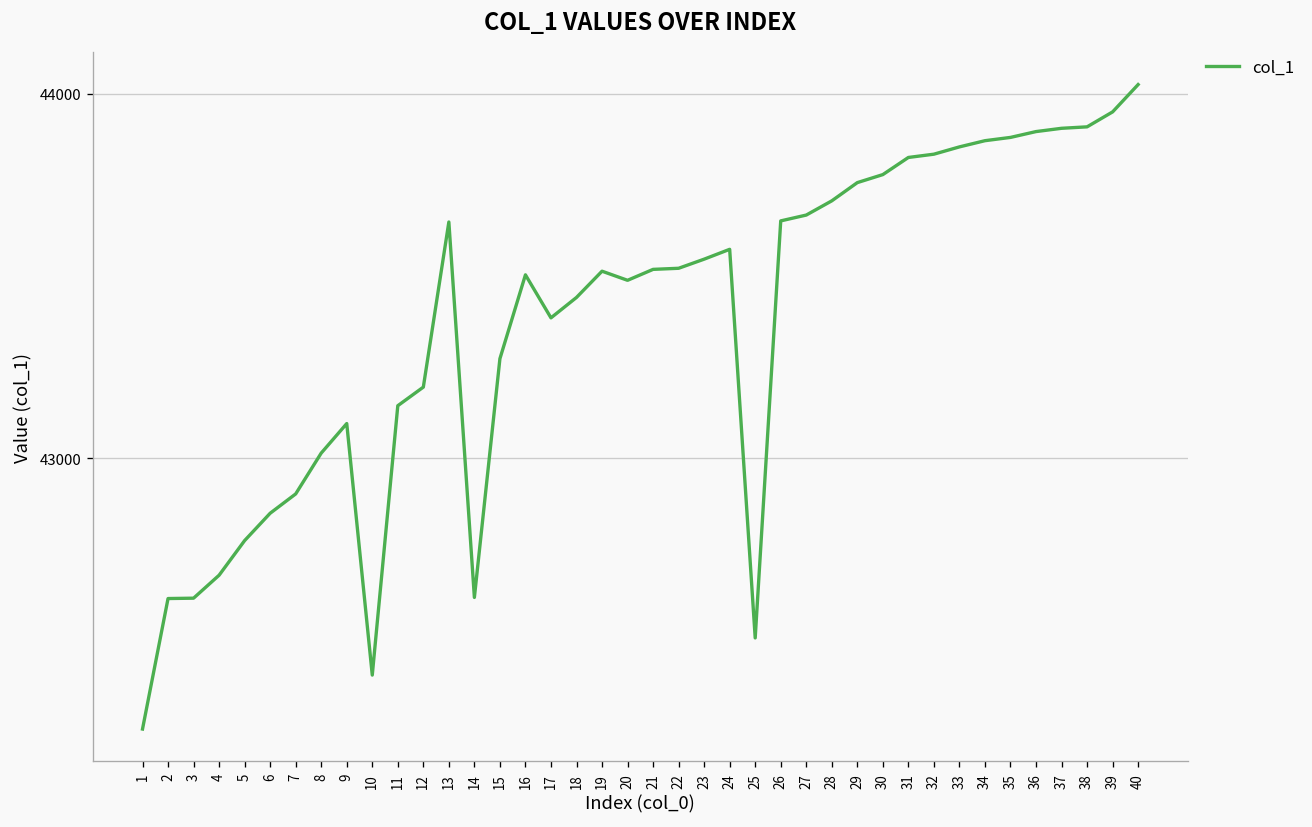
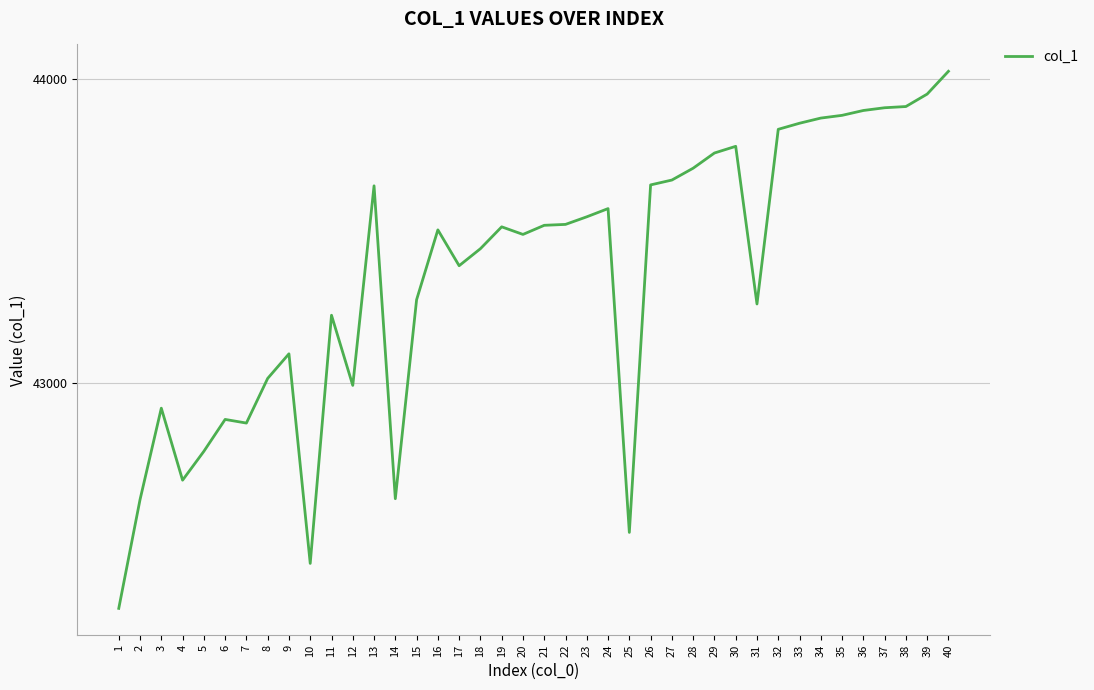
  {
    "1": 42260,
    "2": 42620,
-   "3": 42620,
+   "3": 42920,
    "4": 42680,
    "5": 42770,
-   "6": 42850,
-   "7": 42900,
+   "6": 42880,
+   "7": 42870,
    "8": 43010,
    "9": 43100,
    "10": 42410,
-   "11": 43140,
-   "12": 43200,
+   "11": 43220,
+   "12": 42990,
    "13": 43650,
    "14": 42620,
    "15": 43270,
    "16": 43500,
    "17": 43390,
    "18": 43440,
    "19": 43510,
    "20": 43490,
    "21": 43520,
    "22": 43520,
    "23": 43550,
    "24": 43570,
    "25": 42510,
    "26": 43650,
    "27": 43670,
    "28": 43710,
    "29": 43760,
    "30": 43780,
-   "31": 43830,
+   "31": 43260,
    "32": 43830,
    "33": 43850,
    "34": 43870,
    "35": 43880,
    "36": 43900,
    "37": 43910,
    "38": 43910,
    "39": 43950,
    "40": 44030
  }
